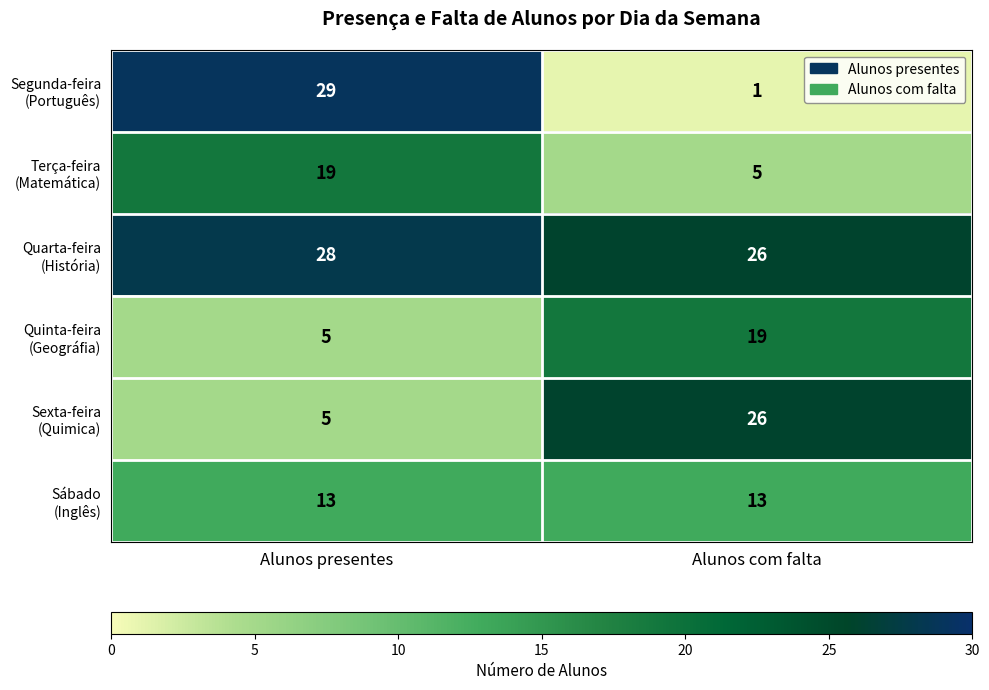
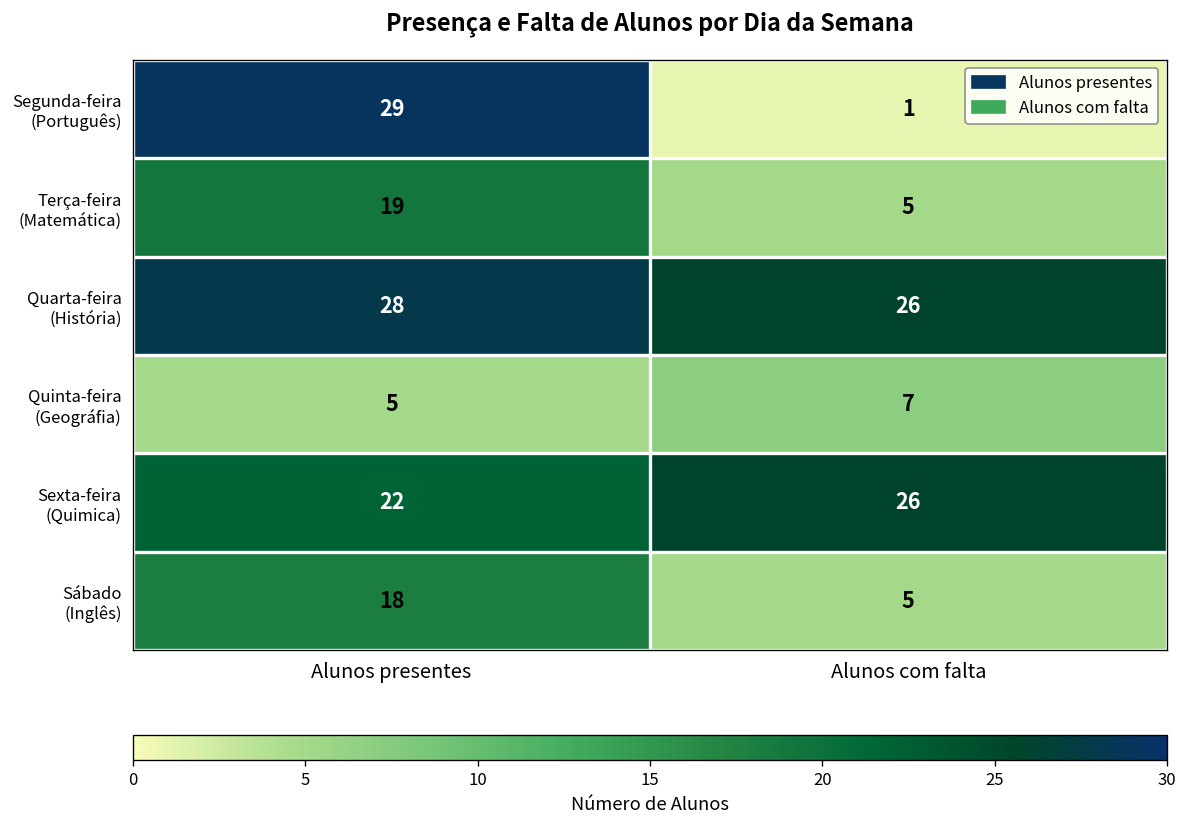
  {
    "Segunda-feira (Português)": {
      "Alunos presentes": 29,
      "Alunos com falta": 1
    },
    "Terça-feira (Matemática)": {
      "Alunos presentes": 19,
      "Alunos com falta": 5
    },
    "Quarta-feira (História)": {
      "Alunos presentes": 28,
      "Alunos com falta": 26
    },
    "Quinta-feira (Geográfia)": {
      "Alunos presentes": 5,
-     "Alunos com falta": 19
+     "Alunos com falta": 7
    },
    "Sexta-feira (Quimica)": {
-     "Alunos presentes": 5,
+     "Alunos presentes": 22,
      "Alunos com falta": 26
    },
    "Sábado (Inglês)": {
-     "Alunos presentes": 13,
-     "Alunos com falta": 13
+     "Alunos presentes": 18,
+     "Alunos com falta": 5
    }
  }
